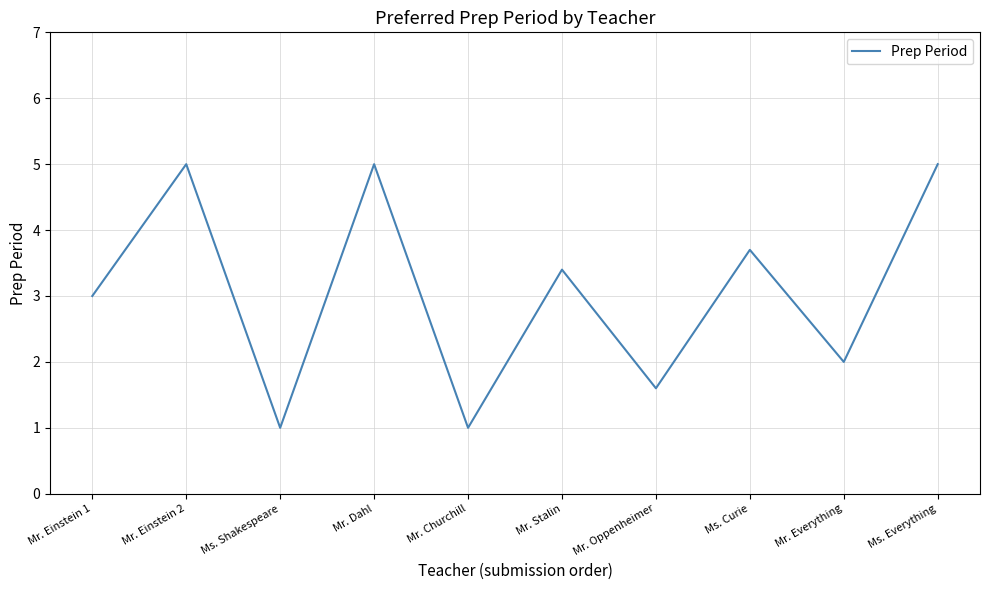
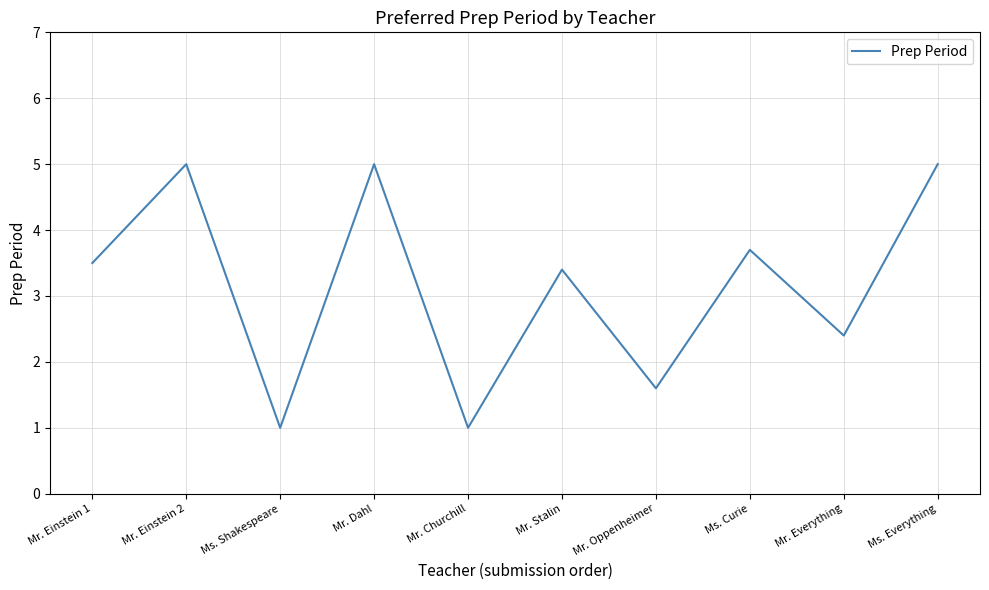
  {
-   "Mr. Einstein 1": 3.0,
+   "Mr. Einstein 1": 3.5,
    "Mr. Einstein 2": 5.0,
    "Ms. Shakespeare": 1.0,
    "Mr. Dahl": 5.0,
    "Mr. Churchill": 1.0,
    "Mr. Stalin": 3.4,
    "Mr. Oppenheimer": 1.6,
    "Ms. Curie": 3.7,
-   "Mr. Everything": 2.0,
+   "Mr. Everything": 2.4,
    "Ms. Everything": 5.0
  }
